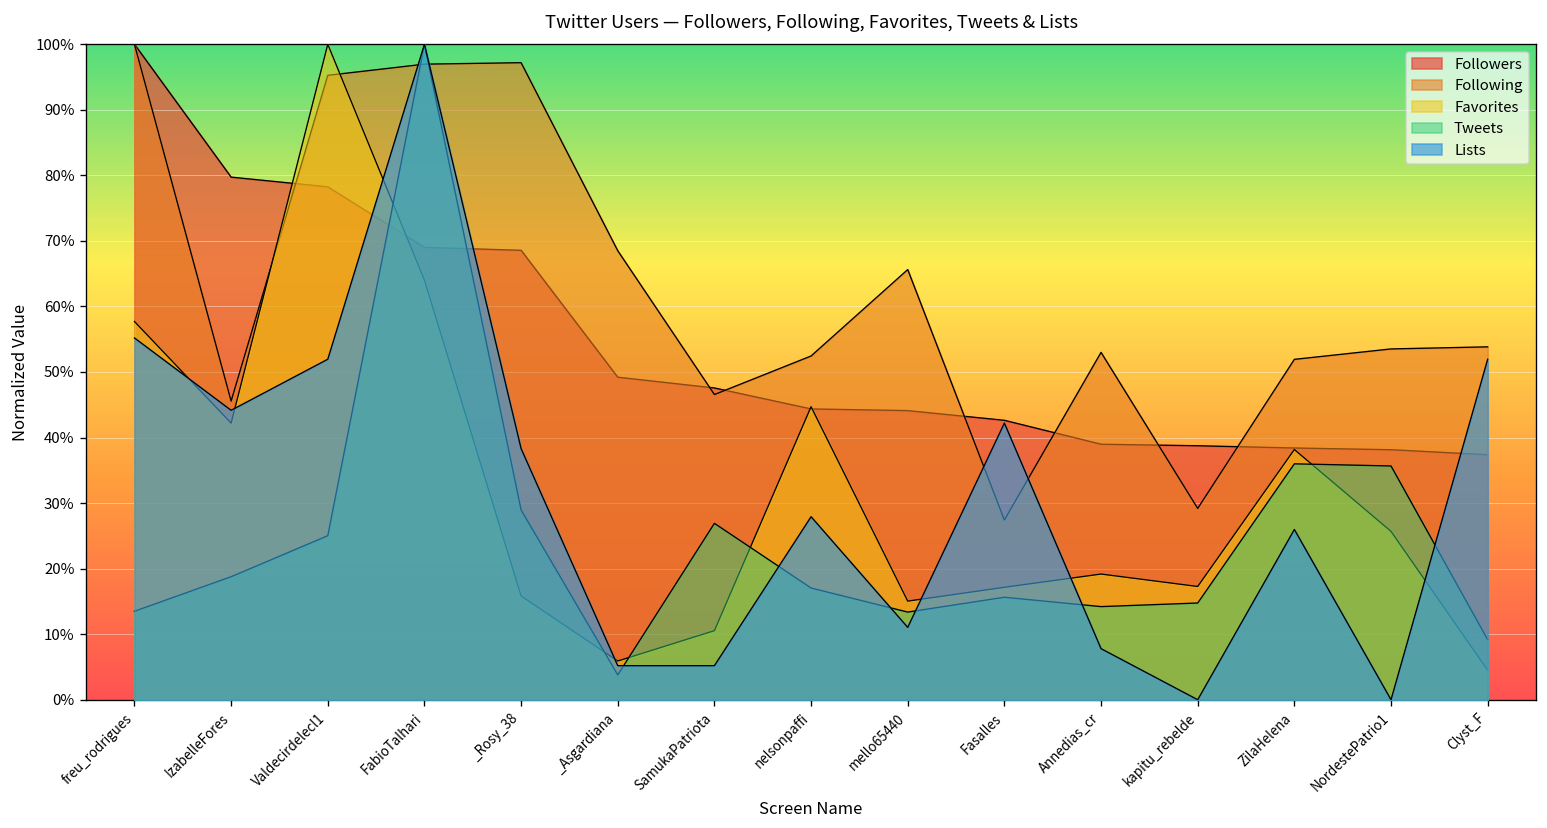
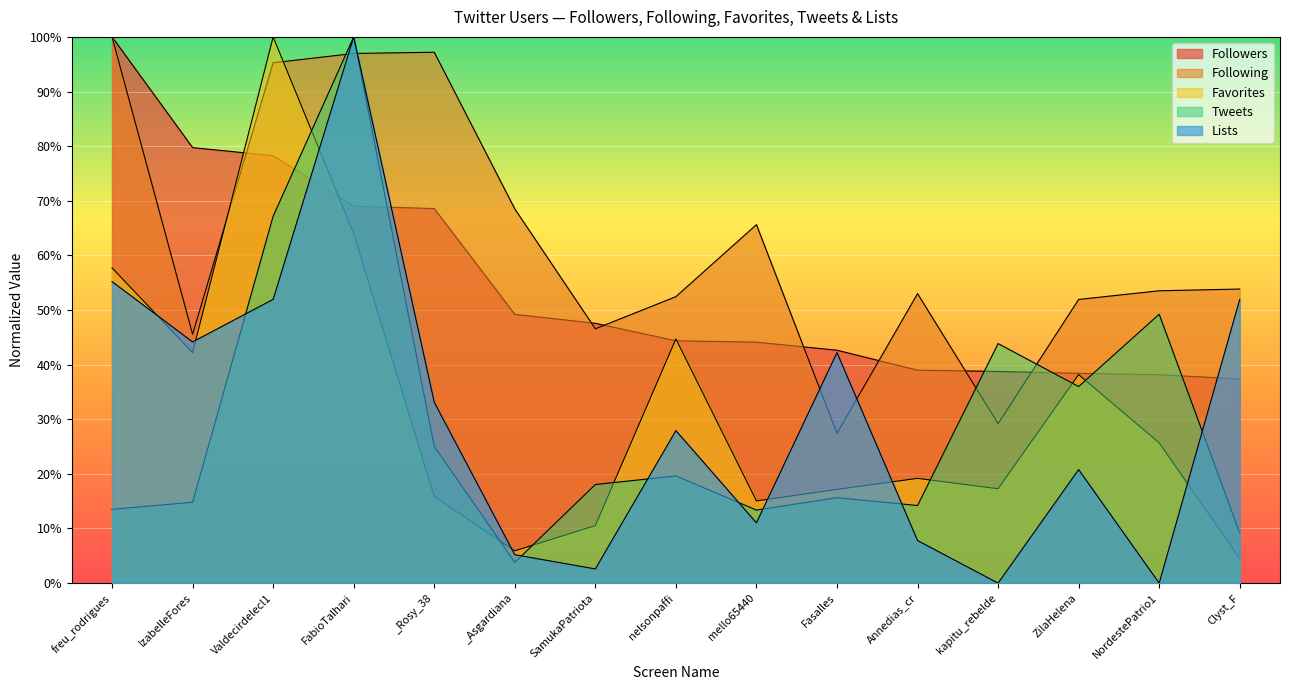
  {
    "Tweets": {
      "freu_rodrigues": "14%",
-     "IzabelleFores": "19%",
-     "Valdecirdelecl1": "25%",
-     "_Rosy_38": "29%",
+     "IzabelleFores": "15%",
+     "Valdecirdelecl1": "67%",
+     "_Rosy_38": "25%",
      "_Asgardiana": "4%",
-     "SamukaPatriota": "27%",
-     "nelsonpaffi": "17%",
+     "SamukaPatriota": "18%",
+     "nelsonpaffi": "20%",
      "mello65440": "13%",
      "Fasalles": "16%",
      "Annedias_cr": "14%",
-     "kapitu_rebelde": "15%",
+     "kapitu_rebelde": "44%",
      "ZilaHelena": "36%",
-     "NordestePatrio1": "36%",
+     "NordestePatrio1": "49%",
      "Clyst_F": "9%"
    },
    "Lists": {
      "freu_rodrigues": "55%",
      "IzabelleFores": "44%",
      "Valdecirdelecl1": "52%",
-     "_Rosy_38": "38%",
+     "_Rosy_38": "33%",
      "_Asgardiana": "5%",
-     "SamukaPatriota": "5%",
+     "SamukaPatriota": "3%",
      "nelsonpaffi": "28%",
      "mello65440": "11%",
      "Annedias_cr": "8%",
      "kapitu_rebelde": "0%",
-     "ZilaHelena": "26%",
+     "ZilaHelena": "21%",
      "NordestePatrio1": "0%",
      "Clyst_F": "52%"
    }
  }
